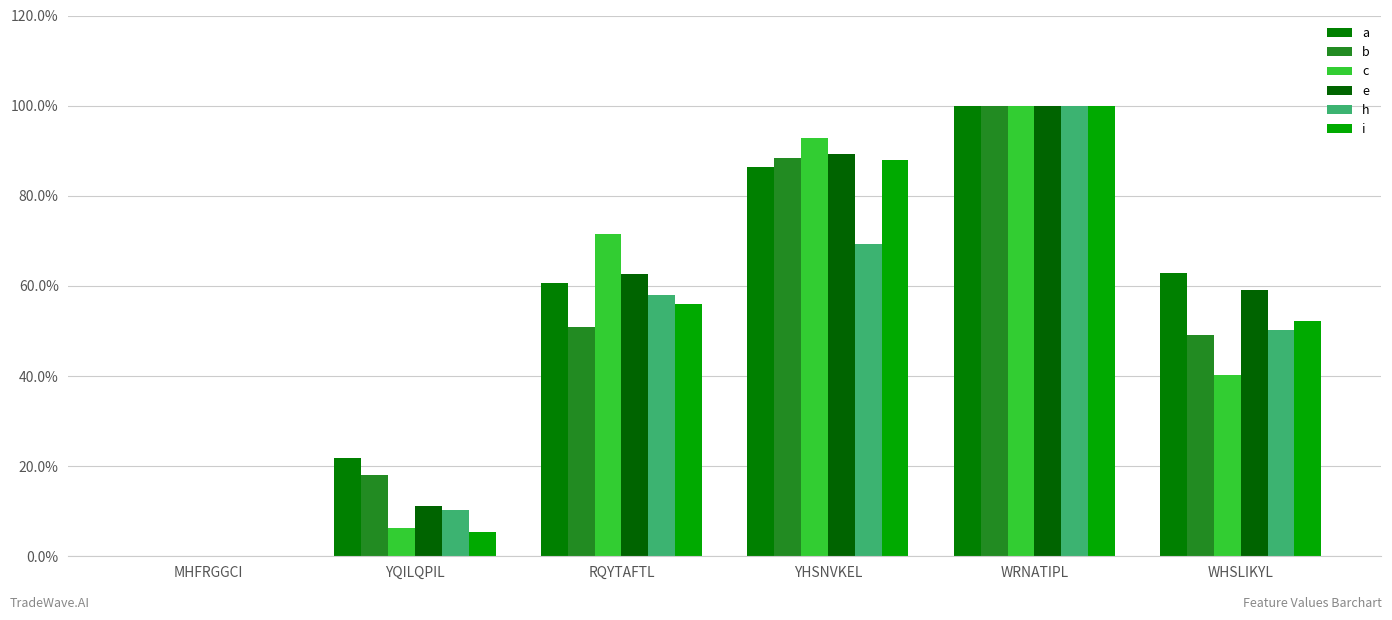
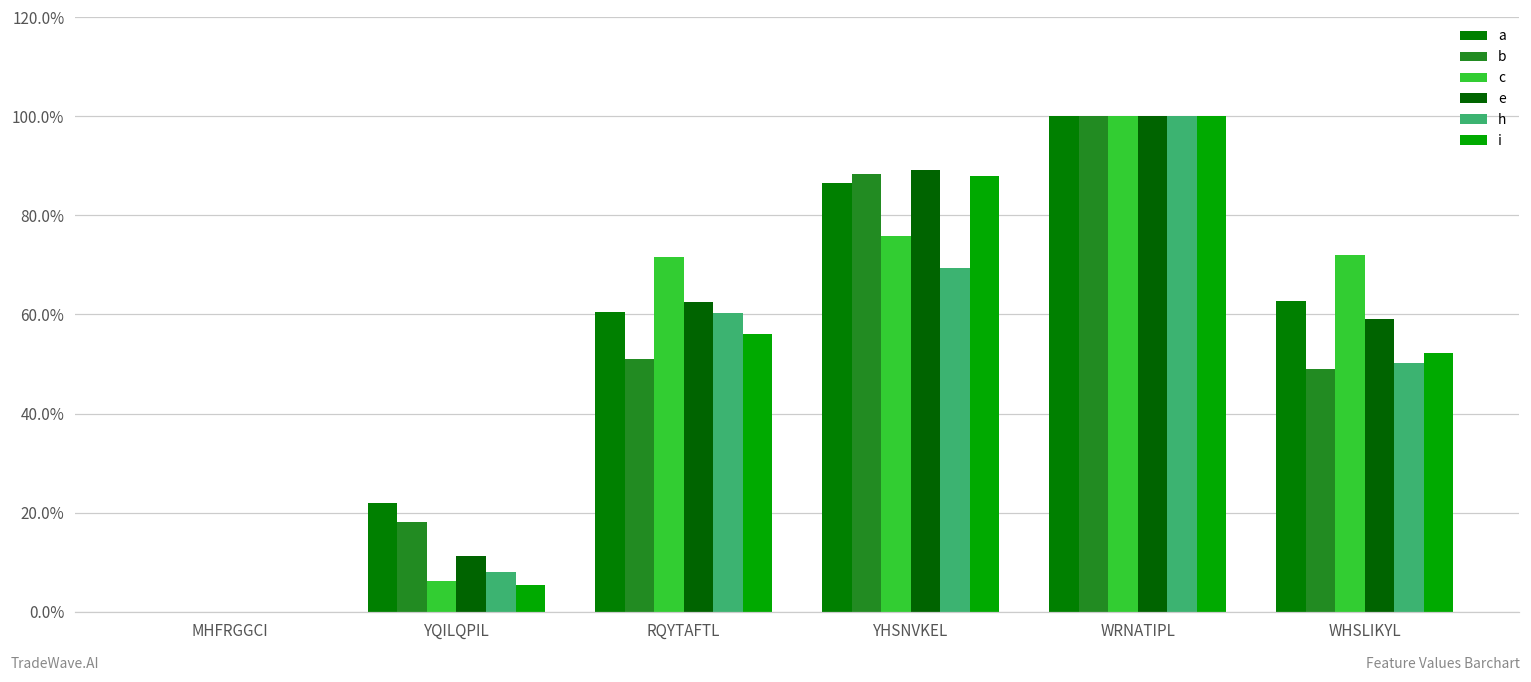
  {
    "c": {
      "MHFRGGCI": "0%",
      "YQILQPIL": "6%",
      "RQYTAFTL": "72%",
-     "YHSNVKEL": "93%",
+     "YHSNVKEL": "76%",
      "WRNATIPL": "100%",
-     "WHSLIKYL": "40%"
+     "WHSLIKYL": "72%"
    },
    "h": {
      "MHFRGGCI": "0%",
-     "YQILQPIL": "10%",
-     "RQYTAFTL": "58%",
+     "YQILQPIL": "8%",
+     "RQYTAFTL": "60%",
      "YHSNVKEL": "69%",
      "WRNATIPL": "100%",
      "WHSLIKYL": "50%"
    }
  }
